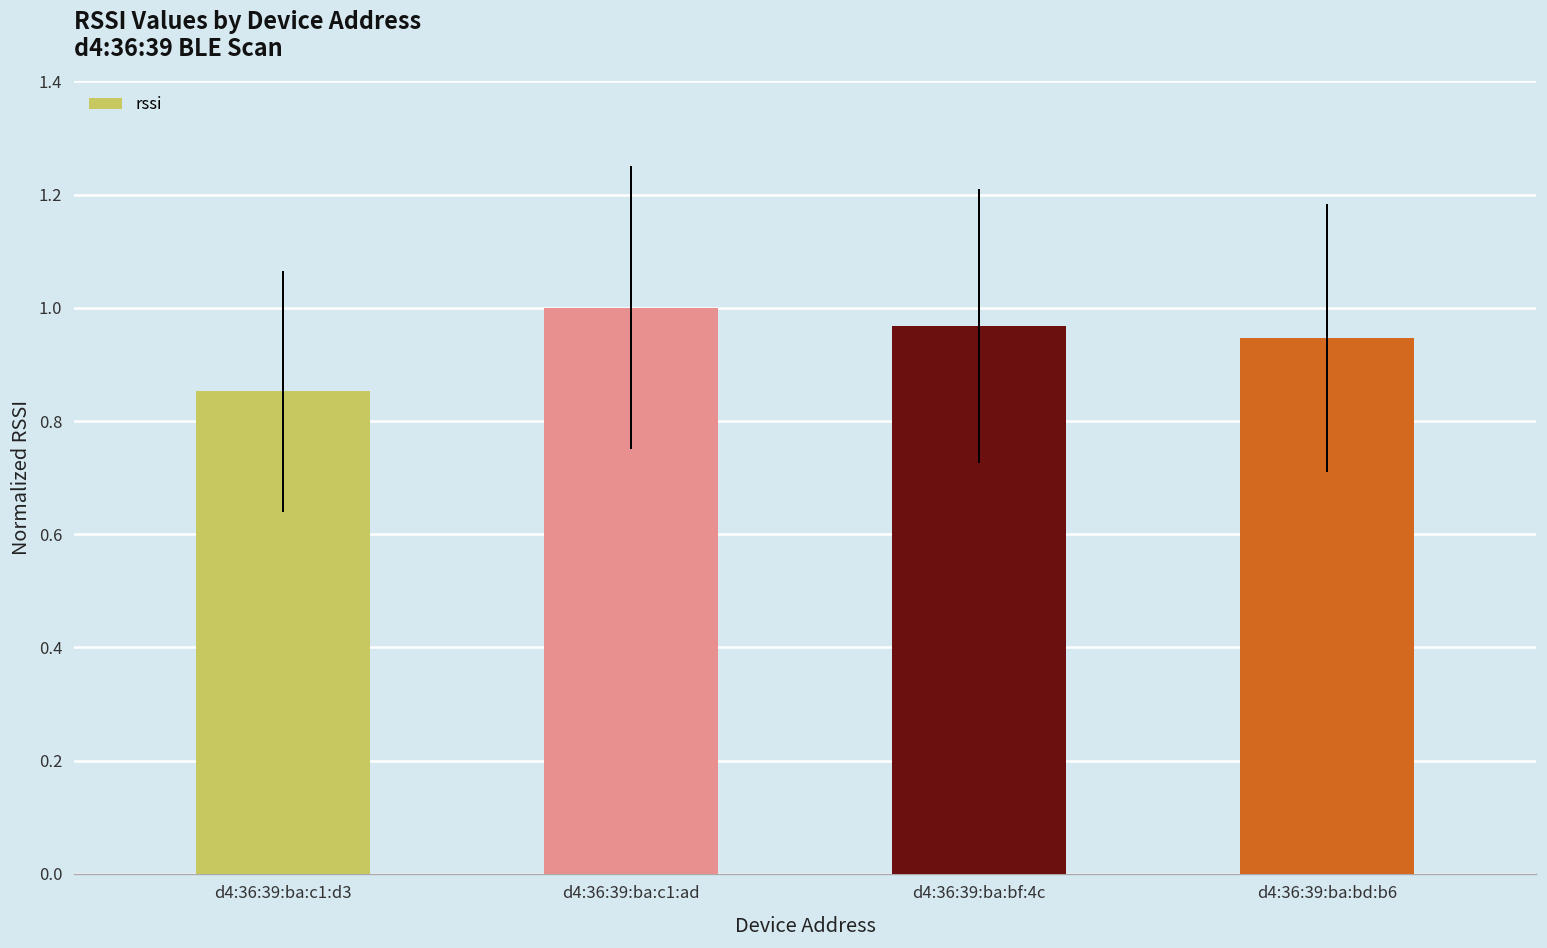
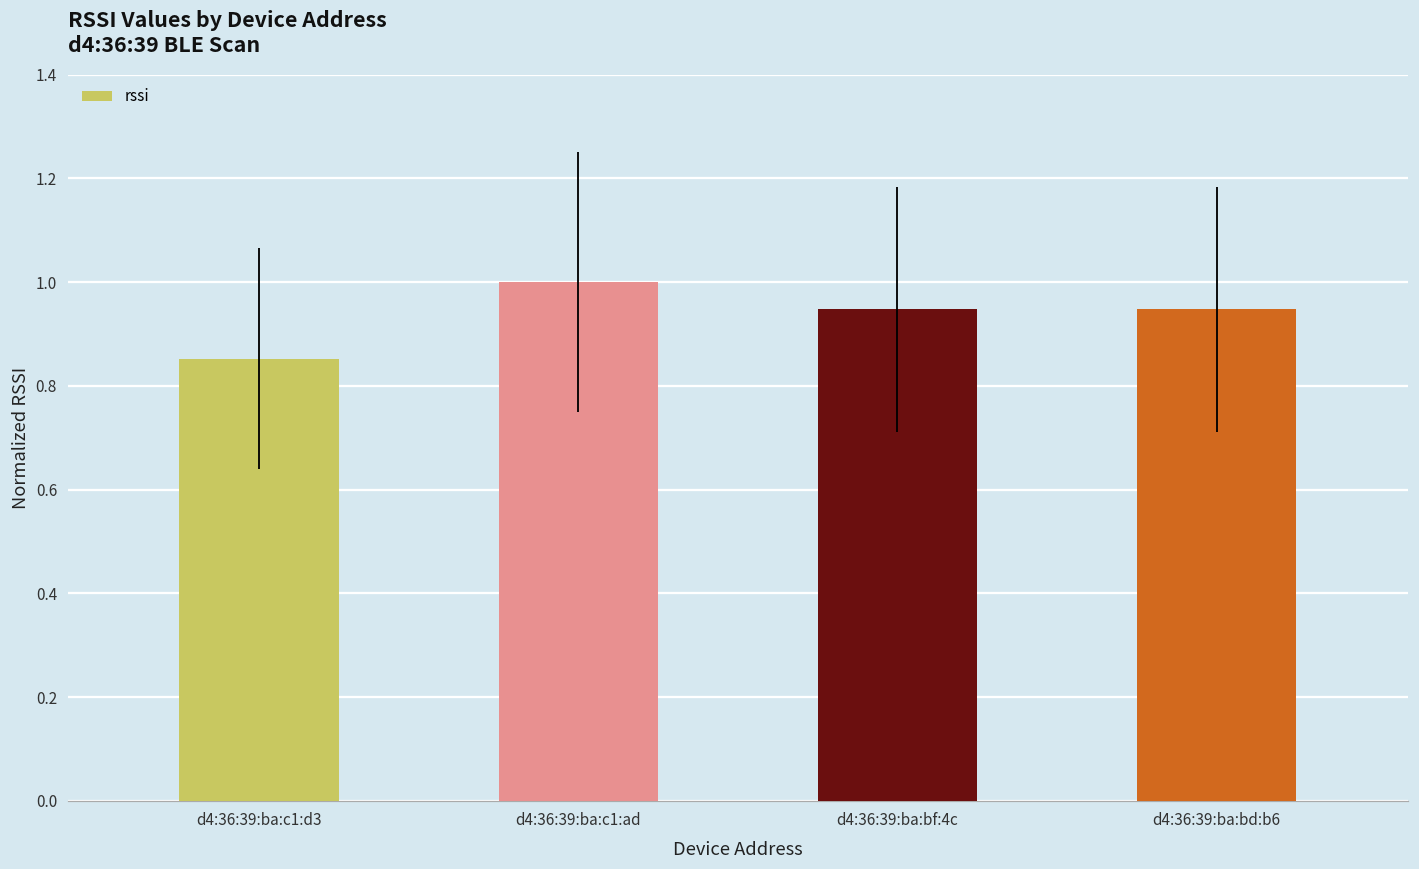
  {
    "d4:36:39:ba:c1:d3": 0.85,
    "d4:36:39:ba:c1:ad": 1.00,
-   "d4:36:39:ba:bf:4c": 0.97,
+   "d4:36:39:ba:bf:4c": 0.95,
    "d4:36:39:ba:bd:b6": 0.95
  }
